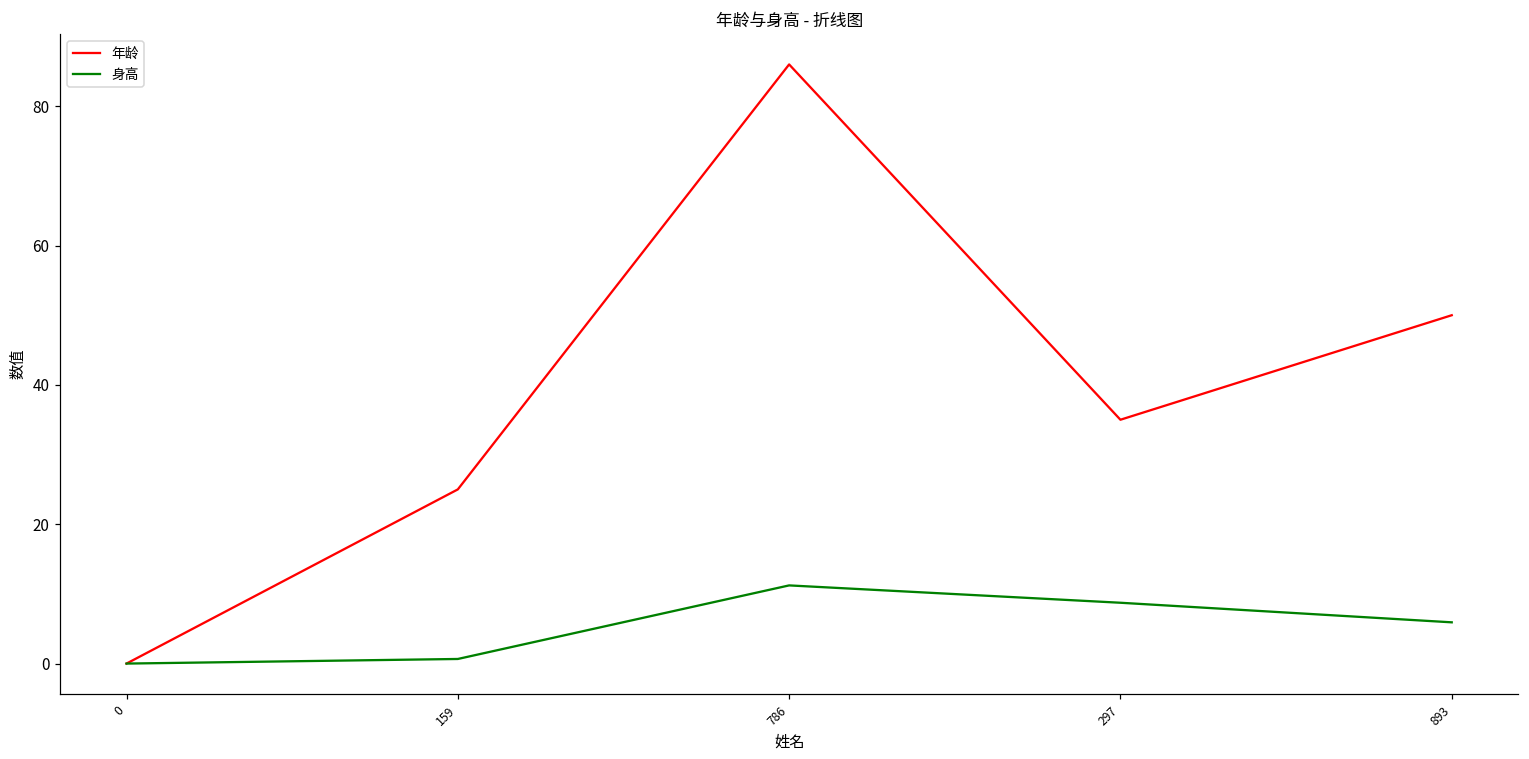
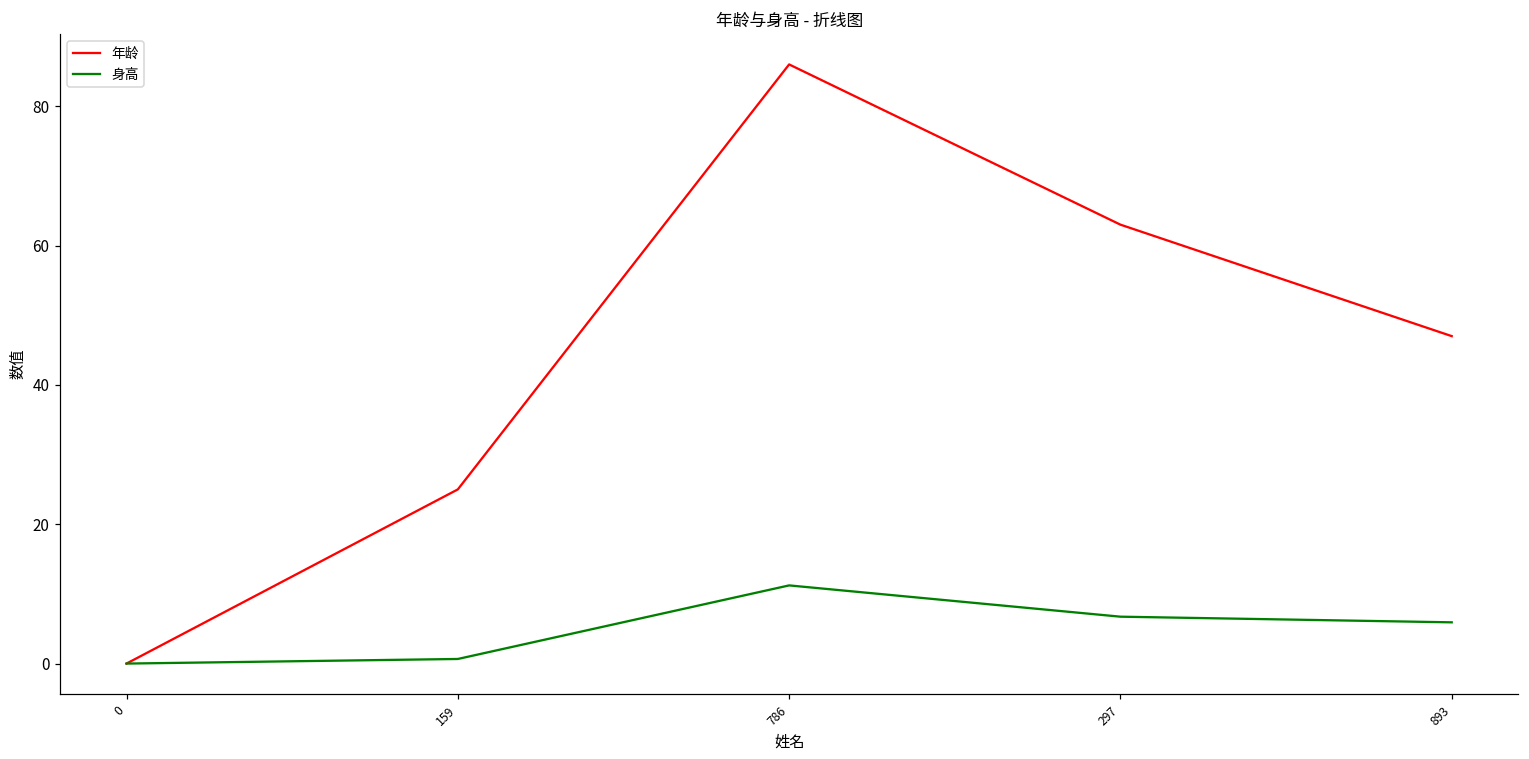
  {
    "年龄": {
      "159": 25,
      "786": 86,
-     "297": 35,
-     "893": 50
+     "297": 63,
+     "893": 47
    },
    "身高": {
      "159": 1,
      "786": 11,
-     "297": 9,
+     "297": 7,
      "893": 6
    }
  }
